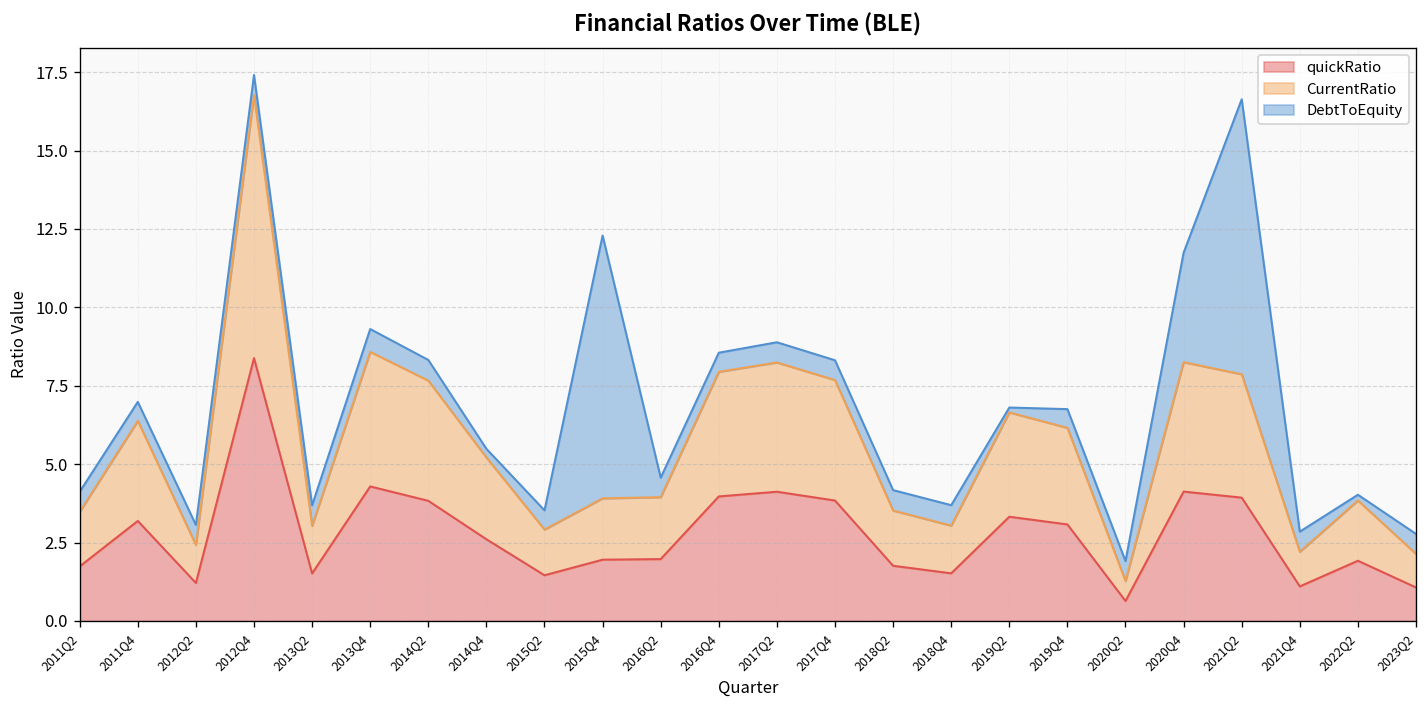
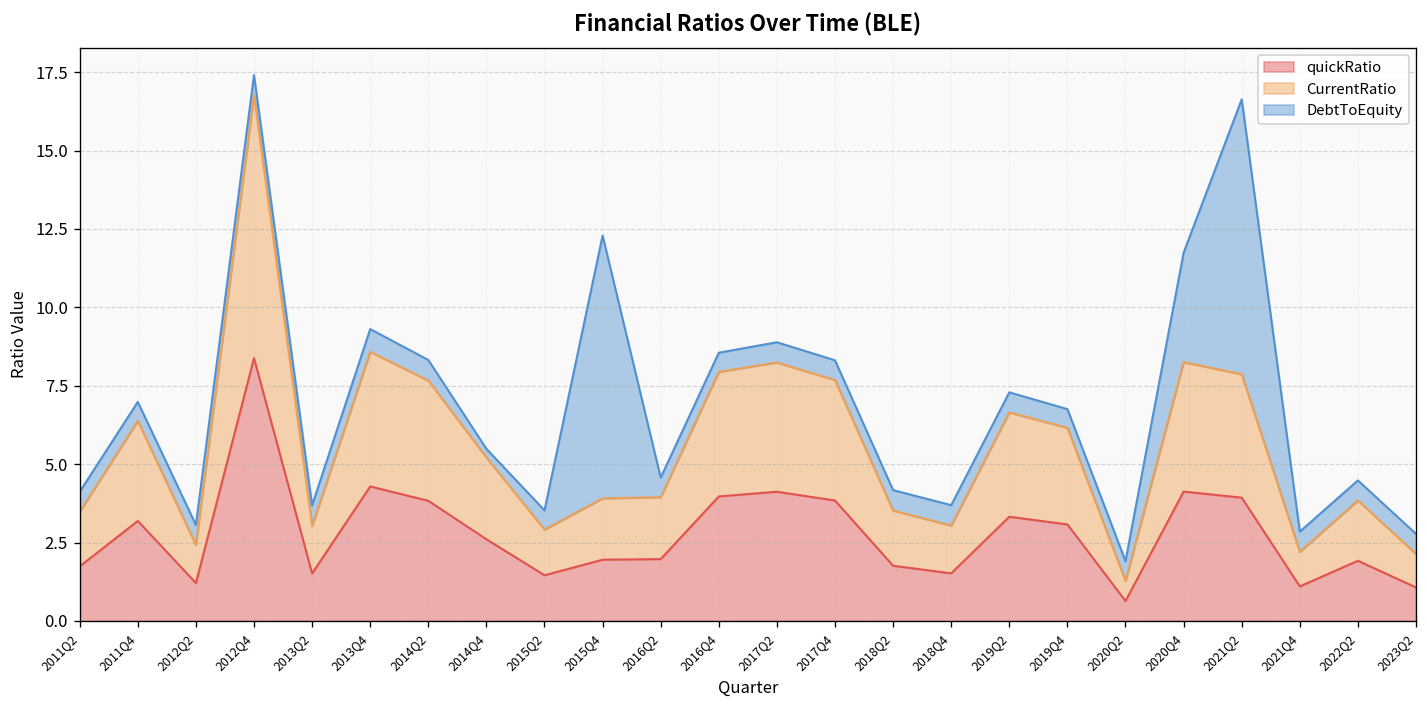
  {
    "DebtToEquity": {
      "2011Q2": 0.6,
      "2011Q4": 0.6,
      "2012Q2": 0.6,
      "2012Q4": 0.6,
      "2013Q2": 0.7,
      "2013Q4": 0.7,
      "2014Q2": 0.7,
      "2014Q4": 0.3,
      "2015Q2": 0.6,
      "2015Q4": 8.4,
      "2016Q2": 0.6,
      "2016Q4": 0.6,
      "2017Q2": 0.6,
      "2017Q4": 0.6,
      "2018Q2": 0.7,
      "2018Q4": 0.7,
-     "2019Q2": 0.2,
+     "2019Q2": 0.6,
      "2019Q4": 0.6,
      "2020Q2": 0.6,
      "2020Q4": 3.5,
      "2021Q2": 8.8,
      "2021Q4": 0.6,
-     "2022Q2": 0.2,
+     "2022Q2": 0.6,
      "2023Q2": 0.6
    }
  }
